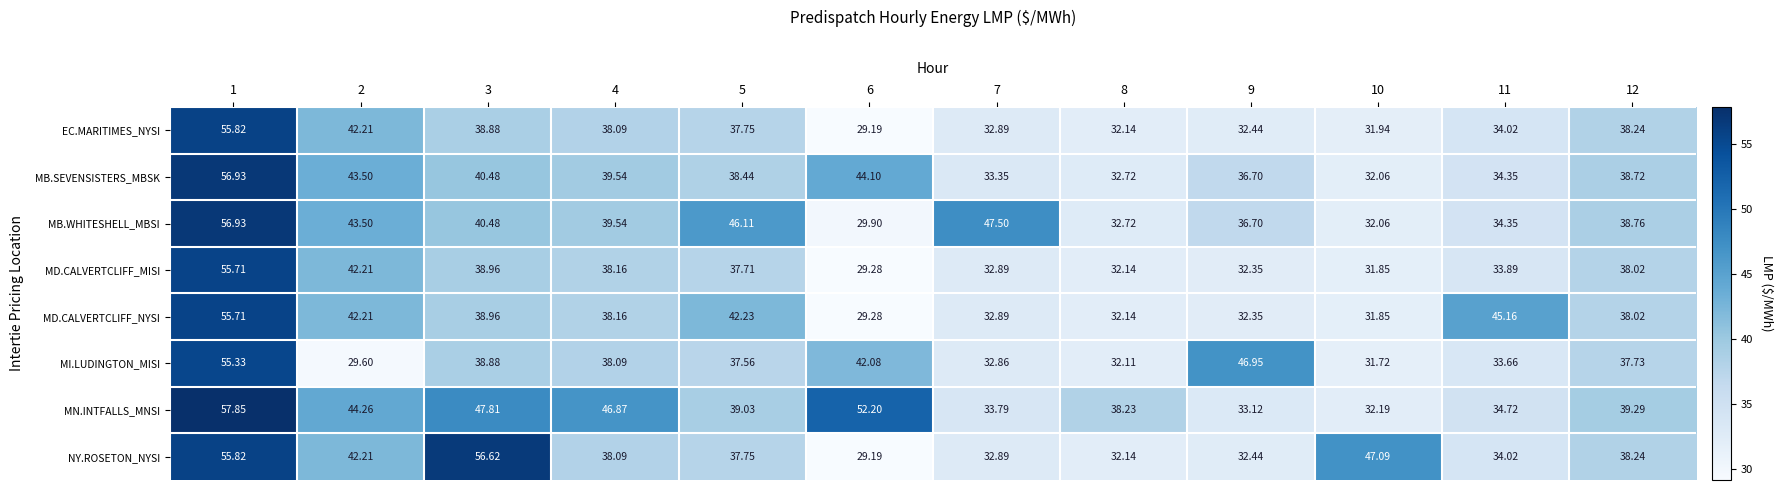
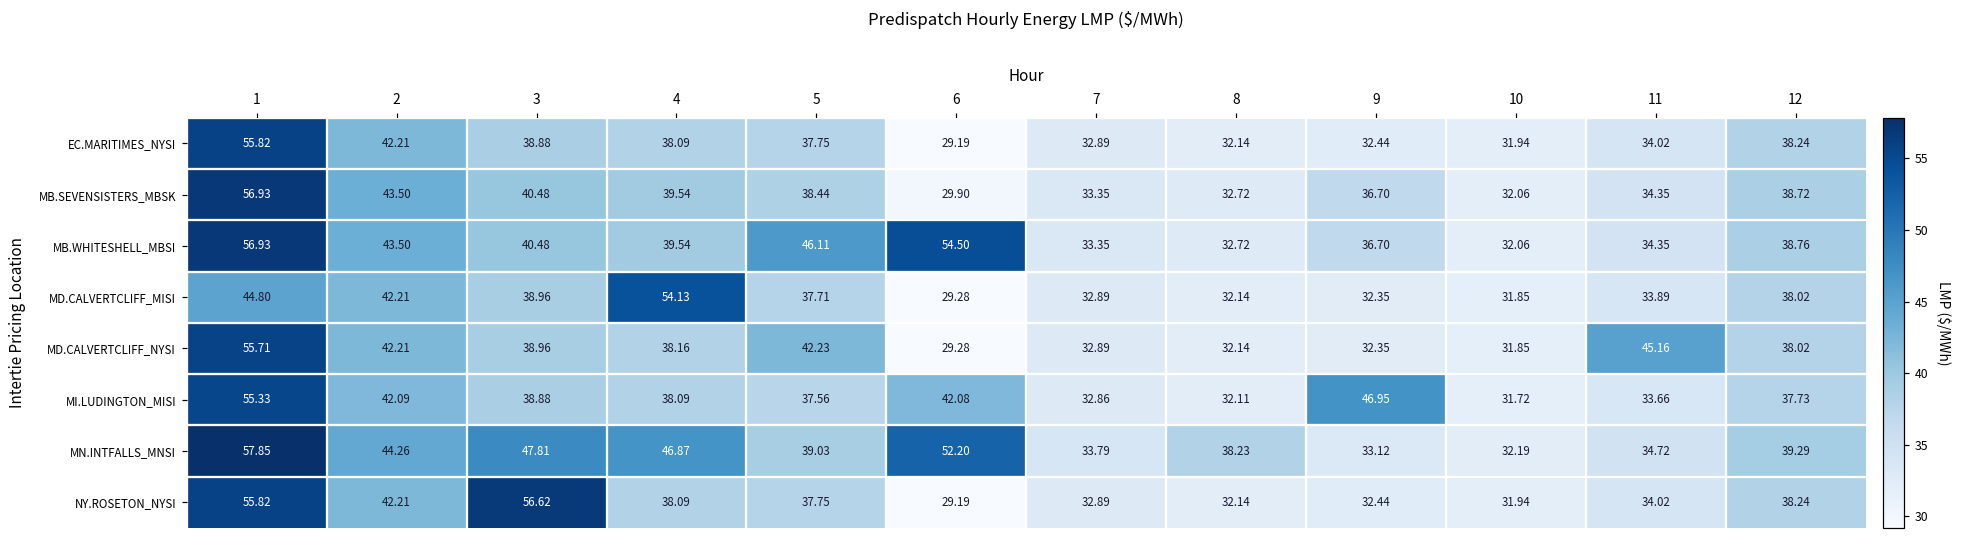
  {
    "EC.MARITIMES_NYSI": {
      "1": 55.82,
      "2": 42.21,
      "3": 38.88,
      "4": 38.09,
      "5": 37.75,
      "6": 29.19,
      "7": 32.89,
      "8": 32.14,
      "9": 32.44,
      "10": 31.94,
      "11": 34.02,
      "12": 38.24
    },
    "MB.SEVENSISTERS_MBSK": {
      "1": 56.93,
      "2": 43.50,
      "3": 40.48,
      "4": 39.54,
      "5": 38.44,
-     "6": 44.10,
+     "6": 29.90,
      "7": 33.35,
      "8": 32.72,
      "9": 36.70,
      "10": 32.06,
      "11": 34.35,
      "12": 38.72
    },
    "MB.WHITESHELL_MBSI": {
      "1": 56.93,
      "2": 43.50,
      "3": 40.48,
      "4": 39.54,
      "5": 46.11,
-     "6": 29.90,
-     "7": 47.50,
+     "6": 54.50,
+     "7": 33.35,
      "8": 32.72,
      "9": 36.70,
      "10": 32.06,
      "11": 34.35,
      "12": 38.76
    },
    "MD.CALVERTCLIFF_MISI": {
-     "1": 55.71,
+     "1": 44.80,
      "2": 42.21,
      "3": 38.96,
-     "4": 38.16,
+     "4": 54.13,
      "5": 37.71,
      "6": 29.28,
      "7": 32.89,
      "8": 32.14,
      "9": 32.35,
      "10": 31.85,
      "11": 33.89,
      "12": 38.02
    },
    "MD.CALVERTCLIFF_NYSI": {
      "1": 55.71,
      "2": 42.21,
      "3": 38.96,
      "4": 38.16,
      "5": 42.23,
      "6": 29.28,
      "7": 32.89,
      "8": 32.14,
      "9": 32.35,
      "10": 31.85,
      "11": 45.16,
      "12": 38.02
    },
    "MI.LUDINGTON_MISI": {
      "1": 55.33,
-     "2": 29.60,
+     "2": 42.09,
      "3": 38.88,
      "4": 38.09,
      "5": 37.56,
      "6": 42.08,
      "7": 32.86,
      "8": 32.11,
      "9": 46.95,
      "10": 31.72,
      "11": 33.66,
      "12": 37.73
    },
    "MN.INTFALLS_MNSI": {
      "1": 57.85,
      "2": 44.26,
      "3": 47.81,
      "4": 46.87,
      "5": 39.03,
      "6": 52.20,
      "7": 33.79,
      "8": 38.23,
      "9": 33.12,
      "10": 32.19,
      "11": 34.72,
      "12": 39.29
    },
    "NY.ROSETON_NYSI": {
      "1": 55.82,
      "2": 42.21,
      "3": 56.62,
      "4": 38.09,
      "5": 37.75,
      "6": 29.19,
      "7": 32.89,
      "8": 32.14,
      "9": 32.44,
-     "10": 47.09,
+     "10": 31.94,
      "11": 34.02,
      "12": 38.24
    }
  }
